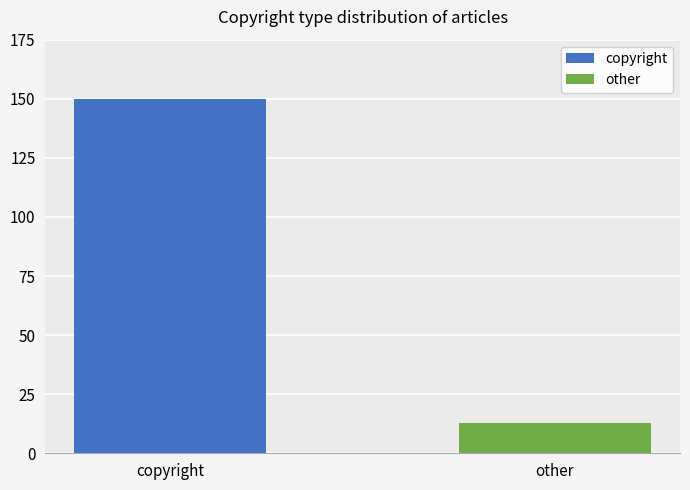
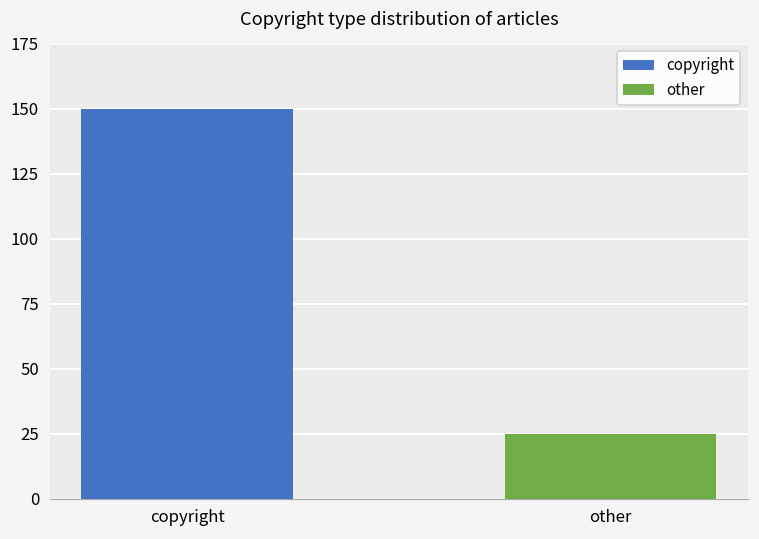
  {
    "other": {
-     "other": 13
+     "other": 25
    }
  }
